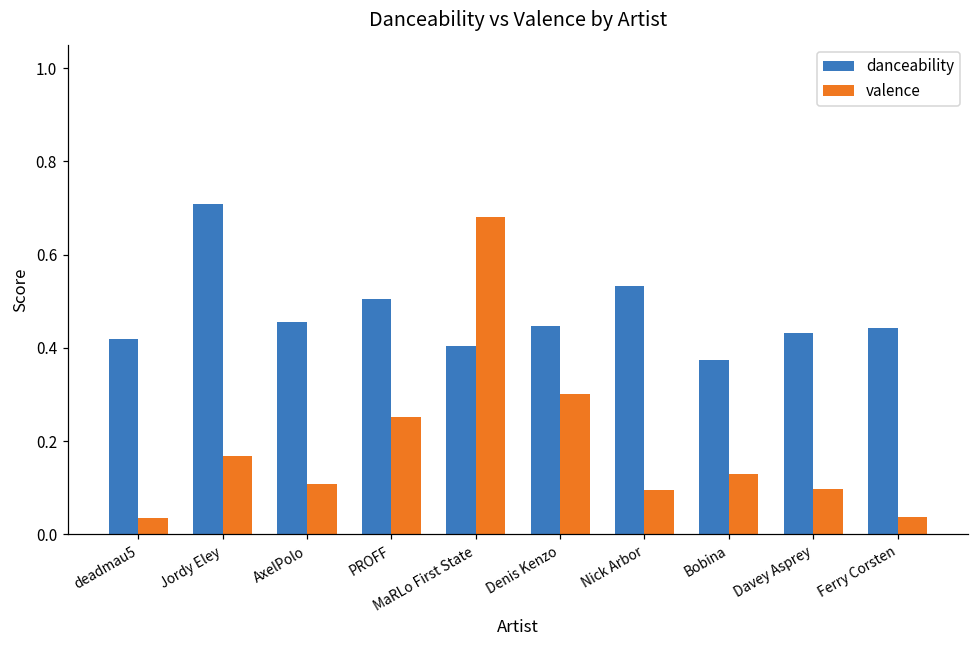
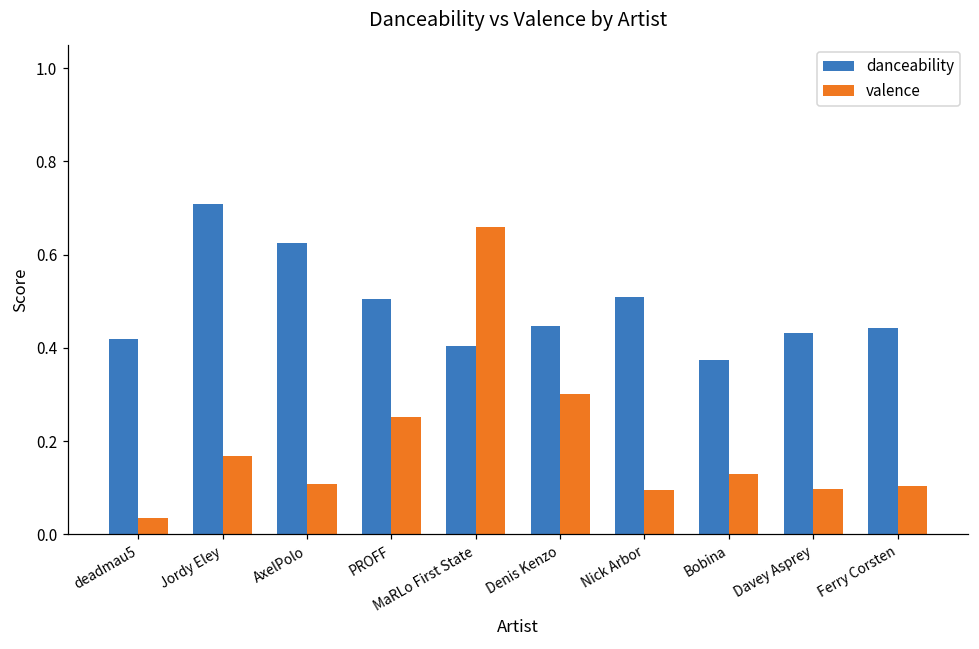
  {
    "danceability": {
      "deadmau5": 0.42,
      "Jordy Eley": 0.71,
-     "AxelPolo": 0.46,
+     "AxelPolo": 0.62,
      "PROFF": 0.50,
      "MaRLo First State": 0.40,
      "Denis Kenzo": 0.45,
-     "Nick Arbor": 0.53,
+     "Nick Arbor": 0.51,
      "Bobina": 0.37,
      "Davey Asprey": 0.43,
      "Ferry Corsten": 0.44
    },
    "valence": {
      "deadmau5": 0.03,
      "Jordy Eley": 0.17,
      "AxelPolo": 0.11,
      "PROFF": 0.25,
-     "MaRLo First State": 0.68,
+     "MaRLo First State": 0.66,
      "Denis Kenzo": 0.30,
      "Nick Arbor": 0.09,
      "Bobina": 0.13,
      "Davey Asprey": 0.10,
-     "Ferry Corsten": 0.04
+     "Ferry Corsten": 0.10
    }
  }
